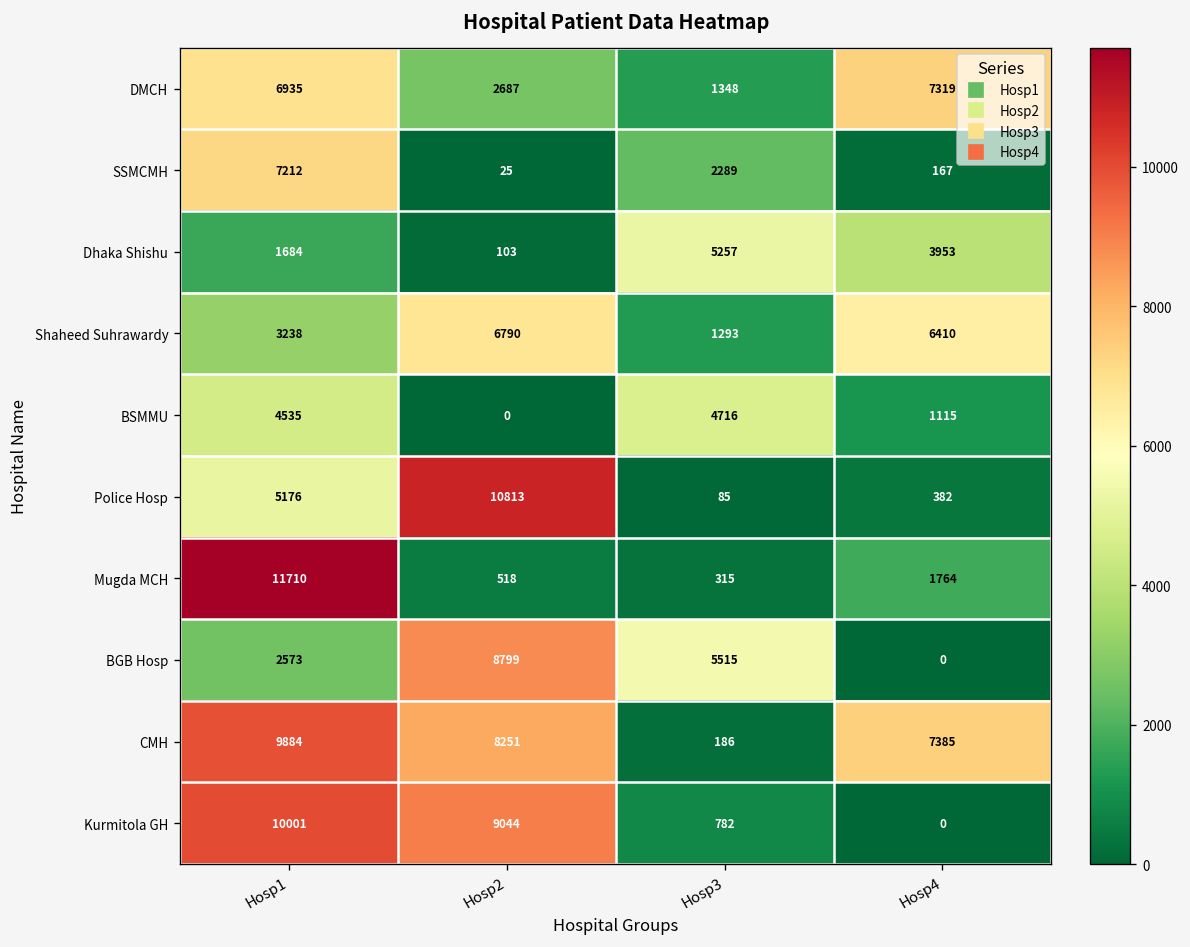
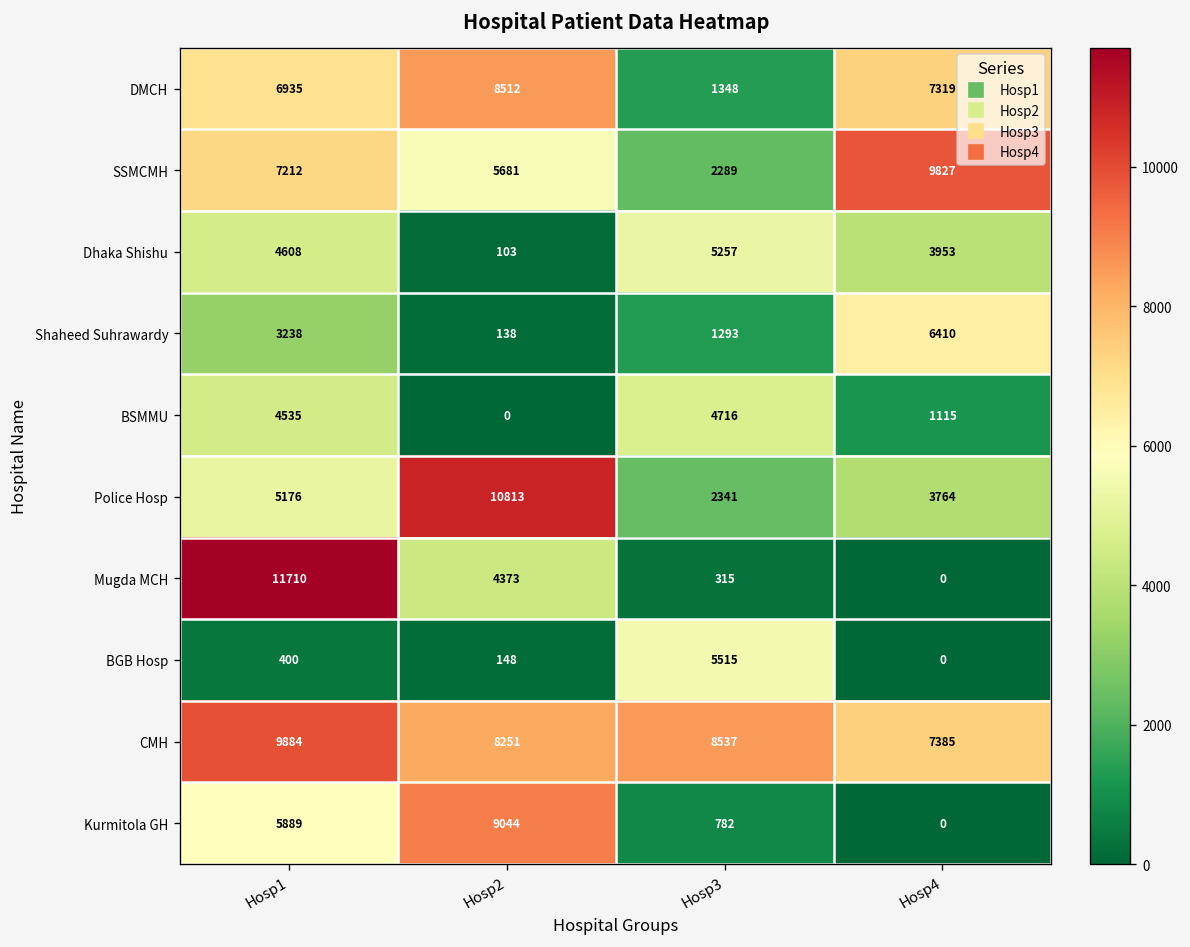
  {
    "DMCH": {
      "Hosp1": 6935,
-     "Hosp2": 2687,
+     "Hosp2": 8512,
      "Hosp3": 1348,
      "Hosp4": 7319
    },
    "SSMCMH": {
      "Hosp1": 7212,
-     "Hosp2": 25,
+     "Hosp2": 5681,
      "Hosp3": 2289,
-     "Hosp4": 167
+     "Hosp4": 9827
    },
    "Dhaka Shishu": {
-     "Hosp1": 1684,
+     "Hosp1": 4608,
      "Hosp2": 103,
      "Hosp3": 5257,
      "Hosp4": 3953
    },
    "Shaheed Suhrawardy": {
      "Hosp1": 3238,
-     "Hosp2": 6790,
+     "Hosp2": 138,
      "Hosp3": 1293,
      "Hosp4": 6410
    },
    "BSMMU": {
      "Hosp1": 4535,
      "Hosp2": 0,
      "Hosp3": 4716,
      "Hosp4": 1115
    },
    "Police Hosp": {
      "Hosp1": 5176,
      "Hosp2": 10813,
-     "Hosp3": 85,
-     "Hosp4": 382
+     "Hosp3": 2341,
+     "Hosp4": 3764
    },
    "Mugda MCH": {
      "Hosp1": 11710,
-     "Hosp2": 518,
+     "Hosp2": 4373,
      "Hosp3": 315,
-     "Hosp4": 1764
+     "Hosp4": 0
    },
    "BGB Hosp": {
-     "Hosp1": 2573,
-     "Hosp2": 8799,
+     "Hosp1": 400,
+     "Hosp2": 148,
      "Hosp3": 5515,
      "Hosp4": 0
    },
    "CMH": {
      "Hosp1": 9884,
      "Hosp2": 8251,
-     "Hosp3": 186,
+     "Hosp3": 8537,
      "Hosp4": 7385
    },
    "Kurmitola GH": {
-     "Hosp1": 10001,
+     "Hosp1": 5889,
      "Hosp2": 9044,
      "Hosp3": 782,
      "Hosp4": 0
    }
  }
